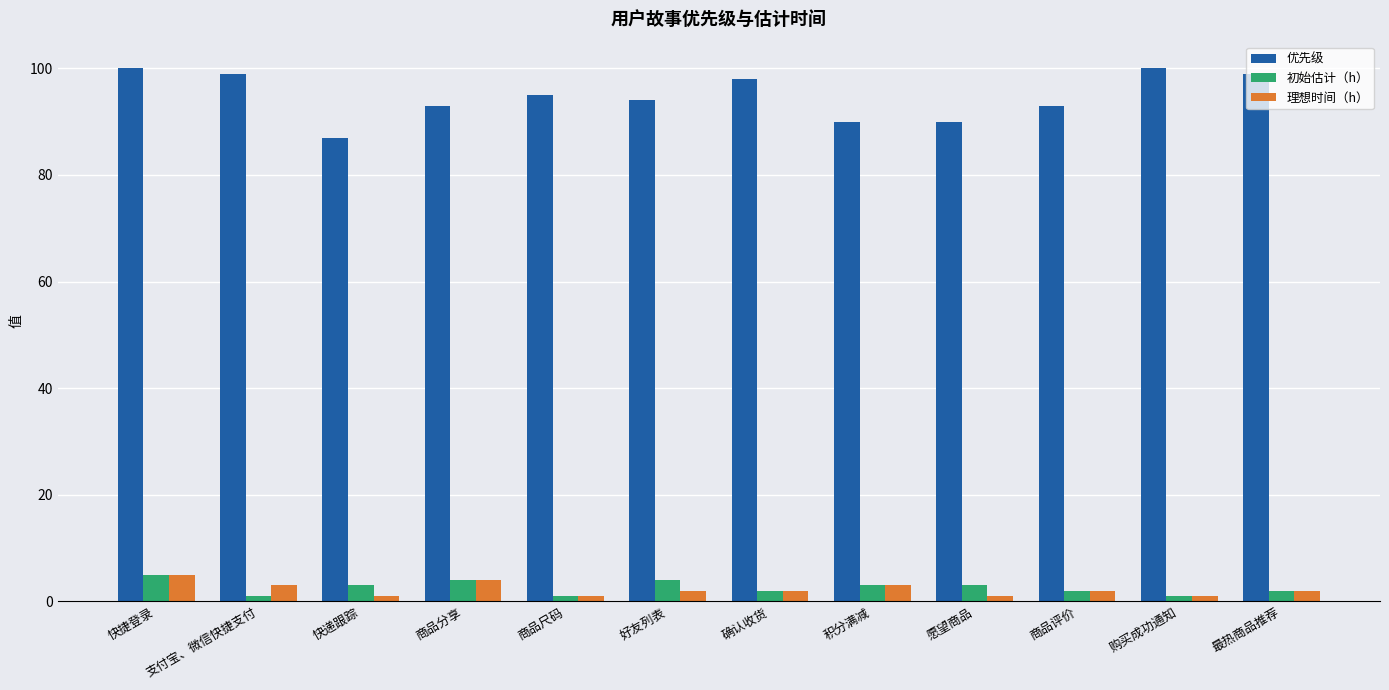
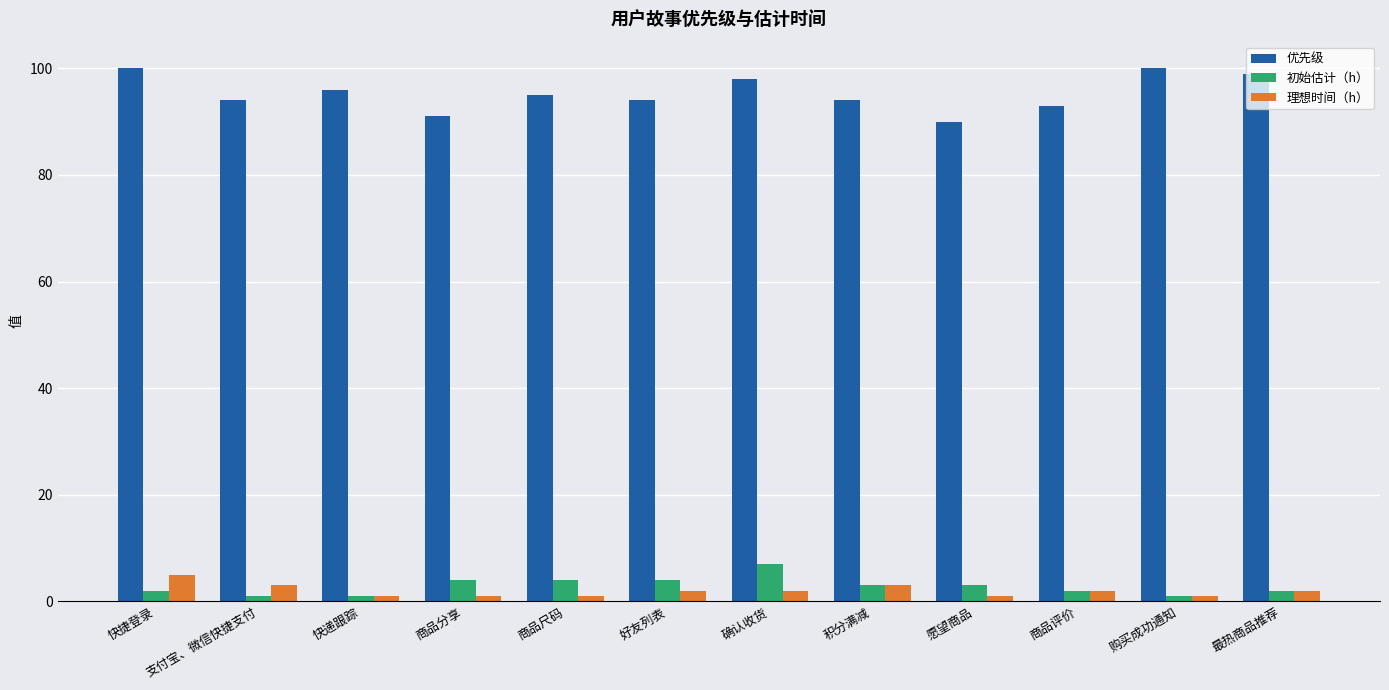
  {
    "优先级": {
      "快捷登录": 100,
-     "支付宝、微信快捷支付": 99,
-     "快递跟踪": 87,
-     "商品分享": 93,
+     "支付宝、微信快捷支付": 94,
+     "快递跟踪": 96,
+     "商品分享": 91,
      "商品尺码": 95,
      "好友列表": 94,
      "确认收货": 98,
-     "积分满减": 90,
+     "积分满减": 94,
      "愿望商品": 90,
      "商品评价": 93,
      "购买成功通知": 100
    },
    "初始估计（h）": {
-     "快捷登录": 5,
+     "快捷登录": 2,
      "支付宝、微信快捷支付": 1,
-     "快递跟踪": 3,
+     "快递跟踪": 1,
      "商品分享": 4,
-     "商品尺码": 1,
+     "商品尺码": 4,
      "好友列表": 4,
-     "确认收货": 2,
+     "确认收货": 7,
      "积分满减": 3,
      "愿望商品": 3,
      "商品评价": 2,
      "购买成功通知": 1,
      "最热商品推荐": 2
    },
    "理想时间（h）": {
      "快捷登录": 5,
      "支付宝、微信快捷支付": 3,
      "快递跟踪": 1,
-     "商品分享": 4,
+     "商品分享": 1,
      "商品尺码": 1,
      "好友列表": 2,
      "确认收货": 2,
      "积分满减": 3,
      "愿望商品": 1,
      "商品评价": 2,
      "购买成功通知": 1,
      "最热商品推荐": 2
    }
  }
